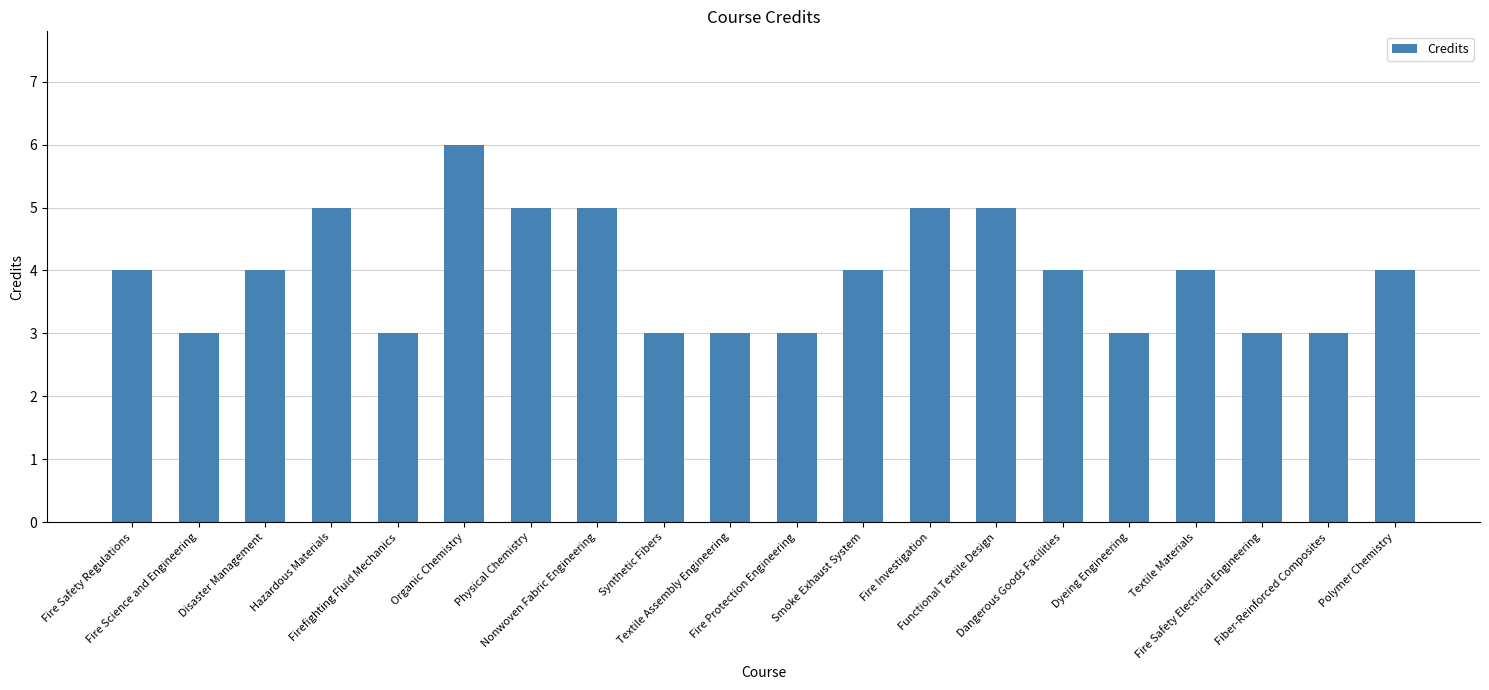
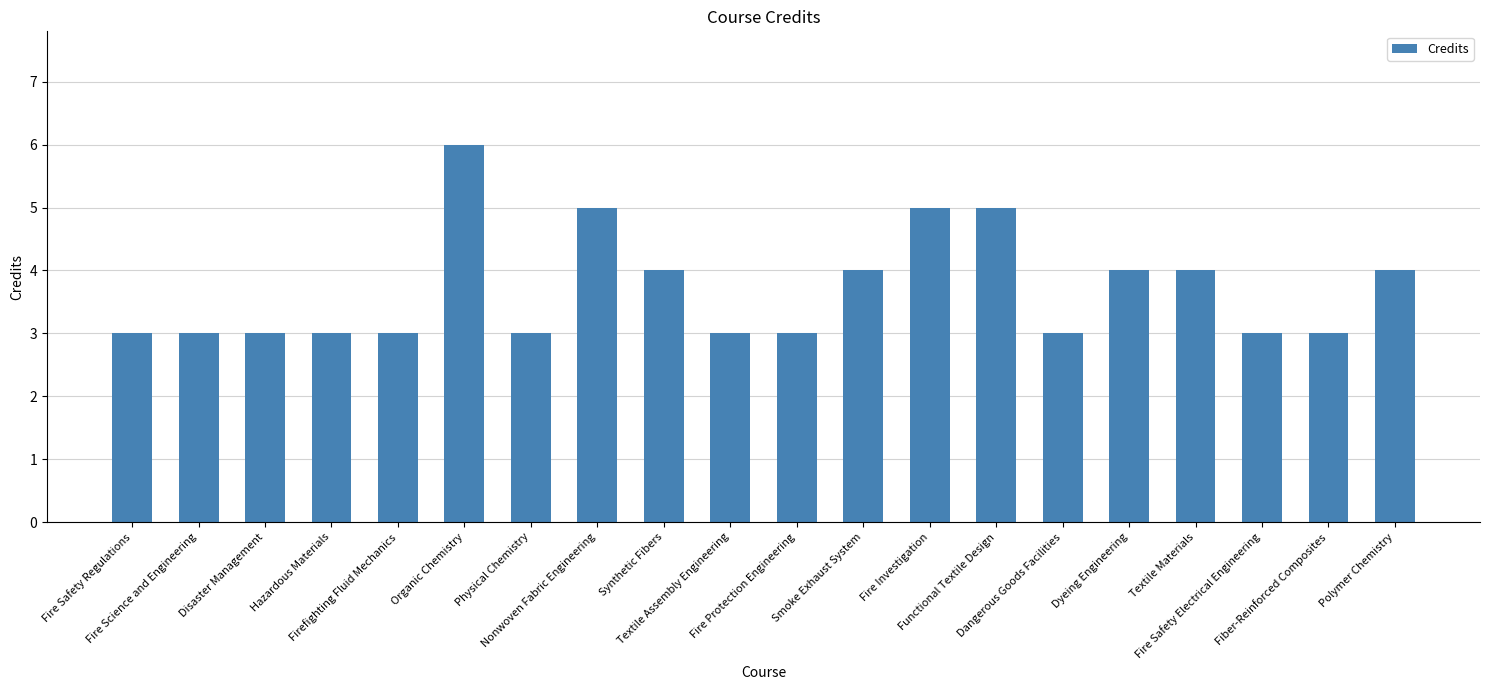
  {
-   "Fire Safety Regulations": 4,
+   "Fire Safety Regulations": 3,
    "Fire Science and Engineering": 3,
-   "Disaster Management": 4,
-   "Hazardous Materials": 5,
+   "Disaster Management": 3,
+   "Hazardous Materials": 3,
    "Firefighting Fluid Mechanics": 3,
    "Organic Chemistry": 6,
-   "Physical Chemistry": 5,
+   "Physical Chemistry": 3,
    "Nonwoven Fabric Engineering": 5,
-   "Synthetic Fibers": 3,
+   "Synthetic Fibers": 4,
    "Textile Assembly Engineering": 3,
    "Fire Protection Engineering": 3,
    "Smoke Exhaust System": 4,
    "Fire Investigation": 5,
    "Functional Textile Design": 5,
-   "Dangerous Goods Facilities": 4,
-   "Dyeing Engineering": 3,
+   "Dangerous Goods Facilities": 3,
+   "Dyeing Engineering": 4,
    "Textile Materials": 4,
    "Fire Safety Electrical Engineering": 3,
    "Fiber-Reinforced Composites": 3,
    "Polymer Chemistry": 4
  }
